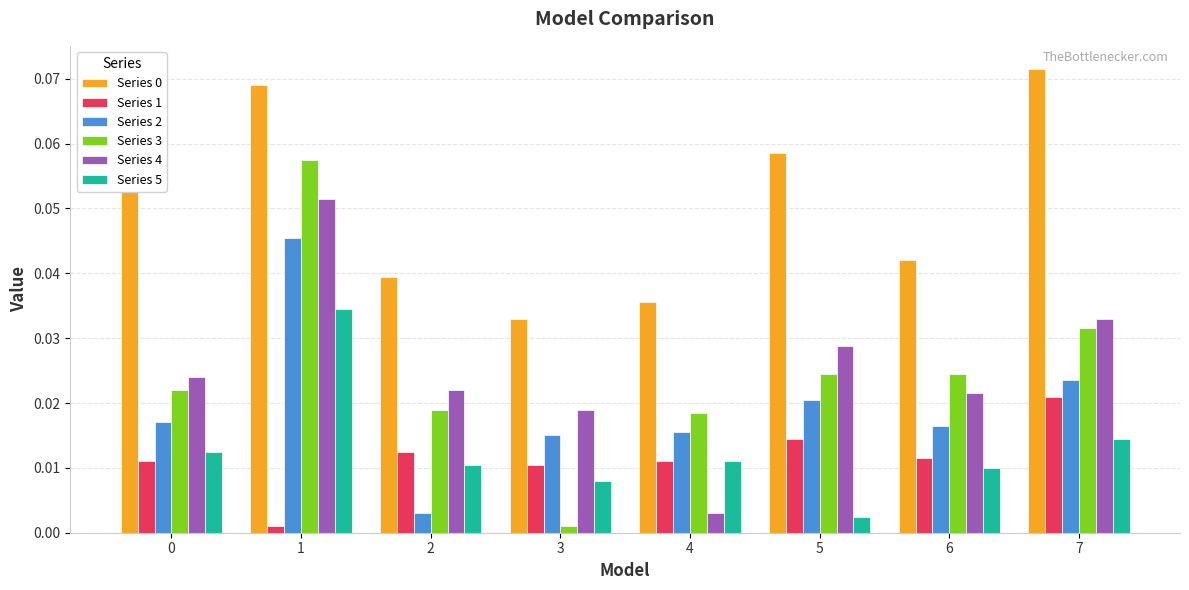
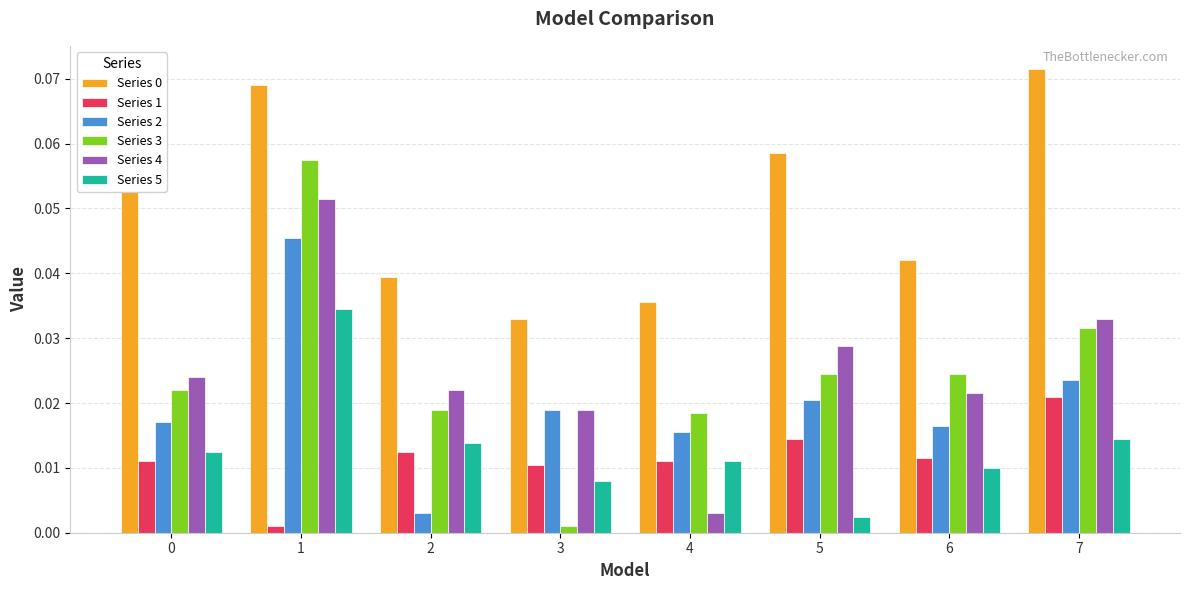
  {
    "Series 0": {
      "1": 0.069,
      "2": 0.040,
      "3": 0.033,
      "4": 0.036,
      "5": 0.059,
      "6": 0.042,
      "7": 0.072
    },
    "Series 1": {
      "0": 0.011,
      "1": 0.001,
      "2": 0.013,
      "3": 0.011,
      "4": 0.011,
      "5": 0.015,
      "6": 0.012,
      "7": 0.021
    },
    "Series 2": {
      "0": 0.017,
      "1": 0.046,
      "2": 0.003,
-     "3": 0.015,
+     "3": 0.019,
      "4": 0.016,
      "5": 0.021,
      "6": 0.017,
      "7": 0.024
    },
    "Series 3": {
      "0": 0.022,
      "1": 0.058,
      "2": 0.019,
      "3": 0.001,
      "4": 0.019,
      "5": 0.025,
      "6": 0.025,
      "7": 0.032
    },
    "Series 4": {
      "0": 0.024,
      "1": 0.052,
      "2": 0.022,
      "3": 0.019,
      "4": 0.003,
      "5": 0.029,
      "6": 0.022,
      "7": 0.033
    },
    "Series 5": {
      "0": 0.013,
      "1": 0.035,
-     "2": 0.011,
+     "2": 0.014,
      "3": 0.008,
      "4": 0.011,
      "5": 0.003,
      "6": 0.010,
      "7": 0.015
    }
  }
